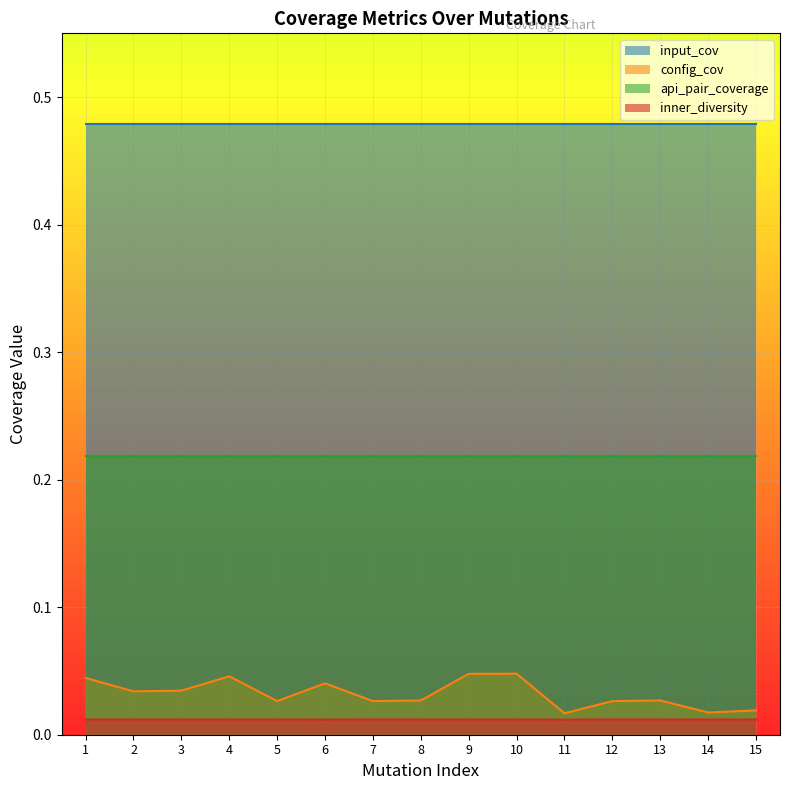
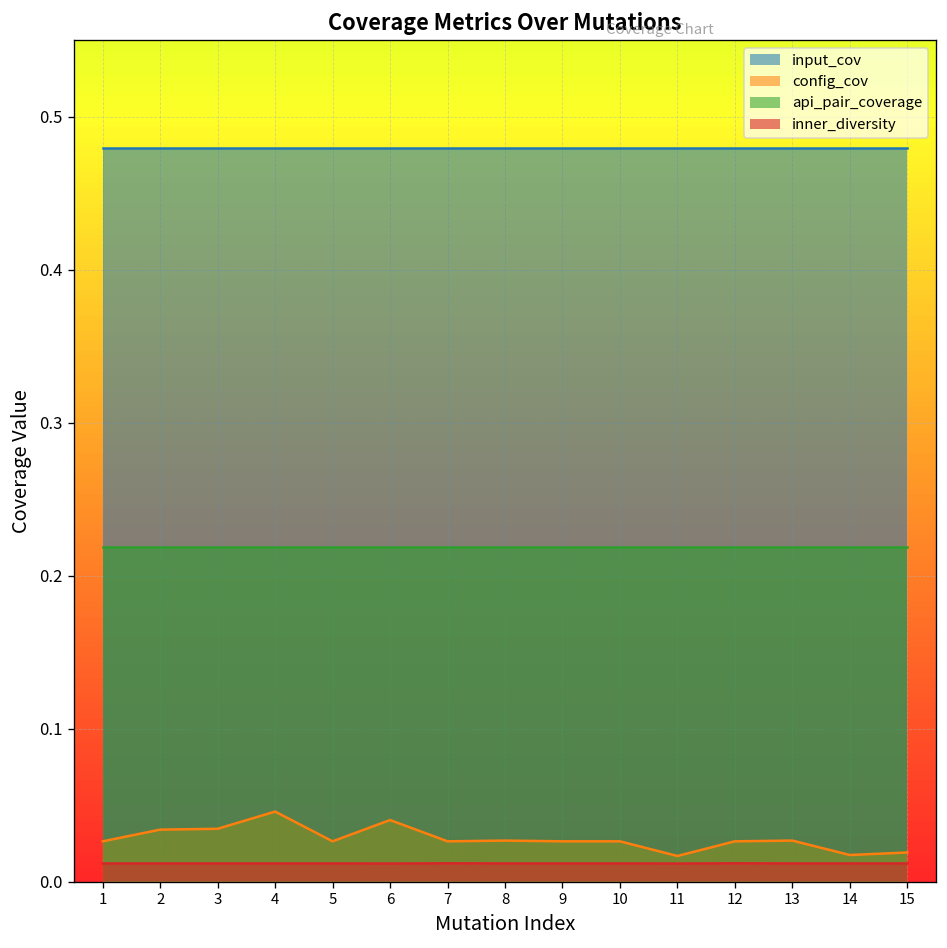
  {
    "input_cov": {
      "1": 0.479,
      "2": 0.479,
      "3": 0.479,
      "4": 0.479,
      "5": 0.479,
      "6": 0.479,
      "7": 0.479,
      "8": 0.479,
      "9": 0.479,
      "10": 0.479,
      "11": 0.479,
      "12": 0.479,
      "13": 0.479,
      "14": 0.479,
      "15": 0.479
    },
    "config_cov": {
-     "1": 0.045,
+     "1": 0.026,
      "2": 0.034,
      "3": 0.035,
      "4": 0.046,
      "5": 0.026,
      "6": 0.040,
      "7": 0.026,
      "8": 0.027,
-     "9": 0.048,
-     "10": 0.048,
+     "9": 0.026,
+     "10": 0.026,
      "11": 0.017,
      "12": 0.026,
      "13": 0.027,
      "14": 0.017,
      "15": 0.019
    },
    "api_pair_coverage": {
      "1": 0.219,
      "2": 0.219,
      "3": 0.219,
      "4": 0.219,
      "5": 0.219,
      "6": 0.219,
      "7": 0.219,
      "8": 0.219,
      "9": 0.219,
      "10": 0.219,
      "11": 0.219,
      "12": 0.219,
      "13": 0.219,
      "14": 0.219,
      "15": 0.219
    },
    "inner_diversity": {
      "1": 0.012,
      "2": 0.012,
      "3": 0.012,
      "4": 0.012,
      "5": 0.012,
      "6": 0.012,
      "7": 0.012,
      "8": 0.012,
      "9": 0.012,
      "10": 0.012,
      "11": 0.012,
      "12": 0.012,
      "13": 0.012,
      "14": 0.012,
      "15": 0.012
    }
  }
